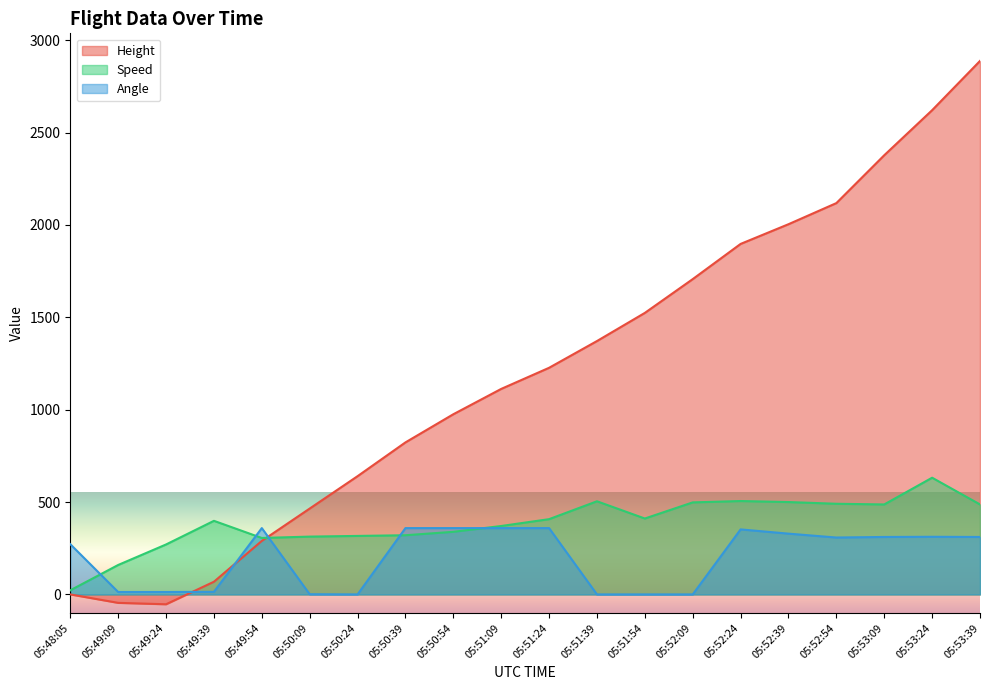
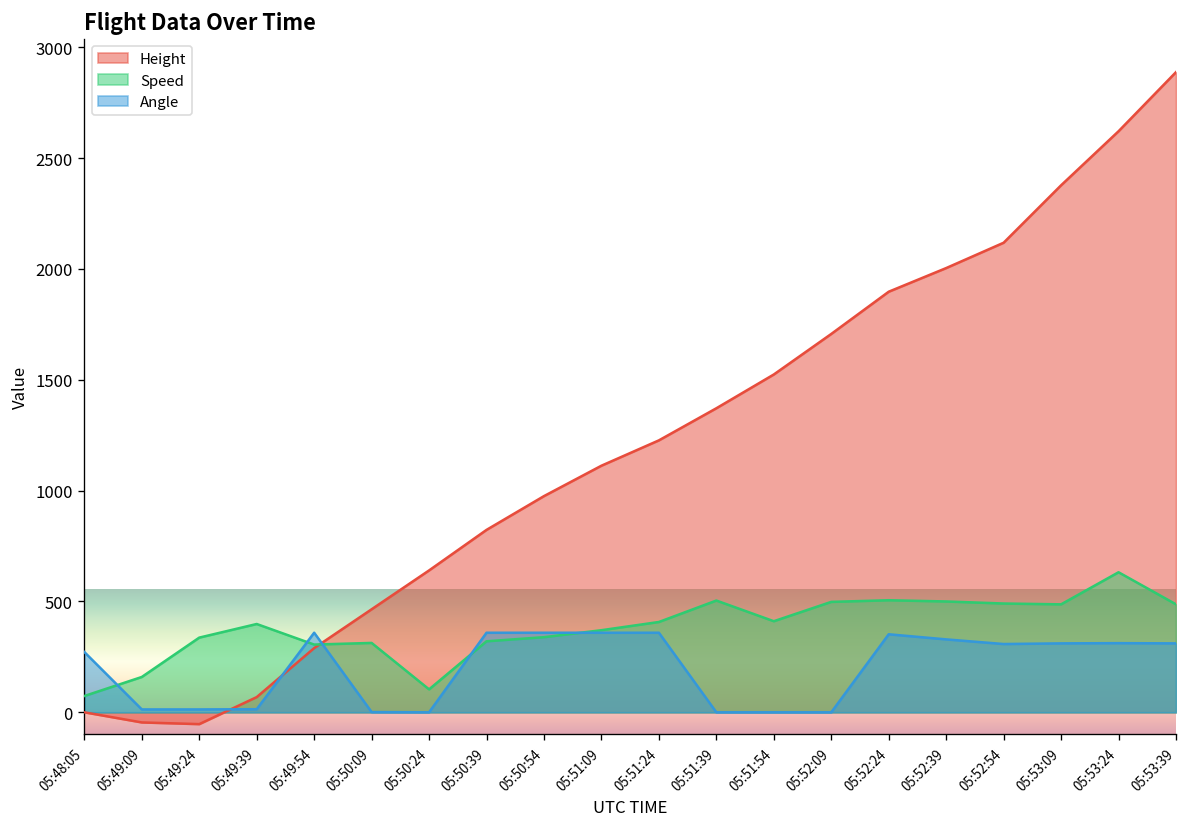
  {
    "Speed": {
-     "05:48:05": 20,
+     "05:48:05": 70,
      "05:49:09": 160,
-     "05:49:24": 270,
+     "05:49:24": 340,
      "05:49:39": 400,
      "05:49:54": 310,
      "05:50:09": 310,
-     "05:50:24": 320,
+     "05:50:24": 100,
      "05:50:39": 320,
      "05:50:54": 340,
      "05:51:24": 410,
      "05:51:39": 500,
      "05:51:54": 410,
      "05:52:09": 500,
      "05:52:24": 510,
      "05:52:39": 500,
      "05:52:54": 490,
      "05:53:09": 490,
      "05:53:24": 630,
      "05:53:39": 490
    },
    "Angle": {
      "05:48:05": 270,
      "05:49:39": 10,
      "05:49:54": 360,
      "05:50:09": 0,
      "05:50:24": 0,
      "05:50:39": 360,
      "05:50:54": 360,
      "05:51:24": 360,
      "05:51:39": 0,
      "05:51:54": 0,
      "05:52:09": 0,
      "05:52:24": 350,
      "05:52:39": 330,
      "05:52:54": 310,
      "05:53:09": 310,
      "05:53:24": 310,
      "05:53:39": 310
    }
  }
